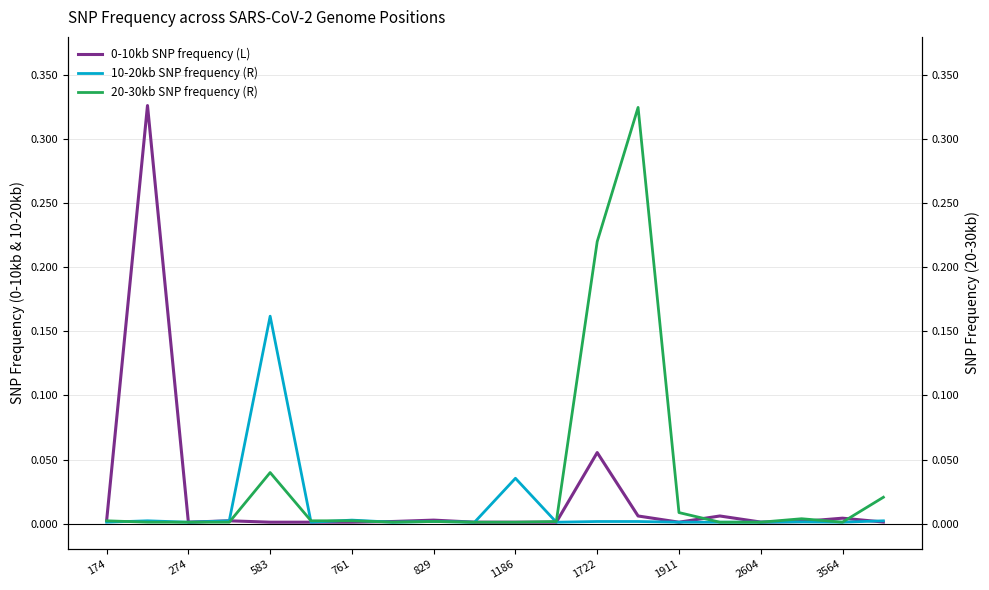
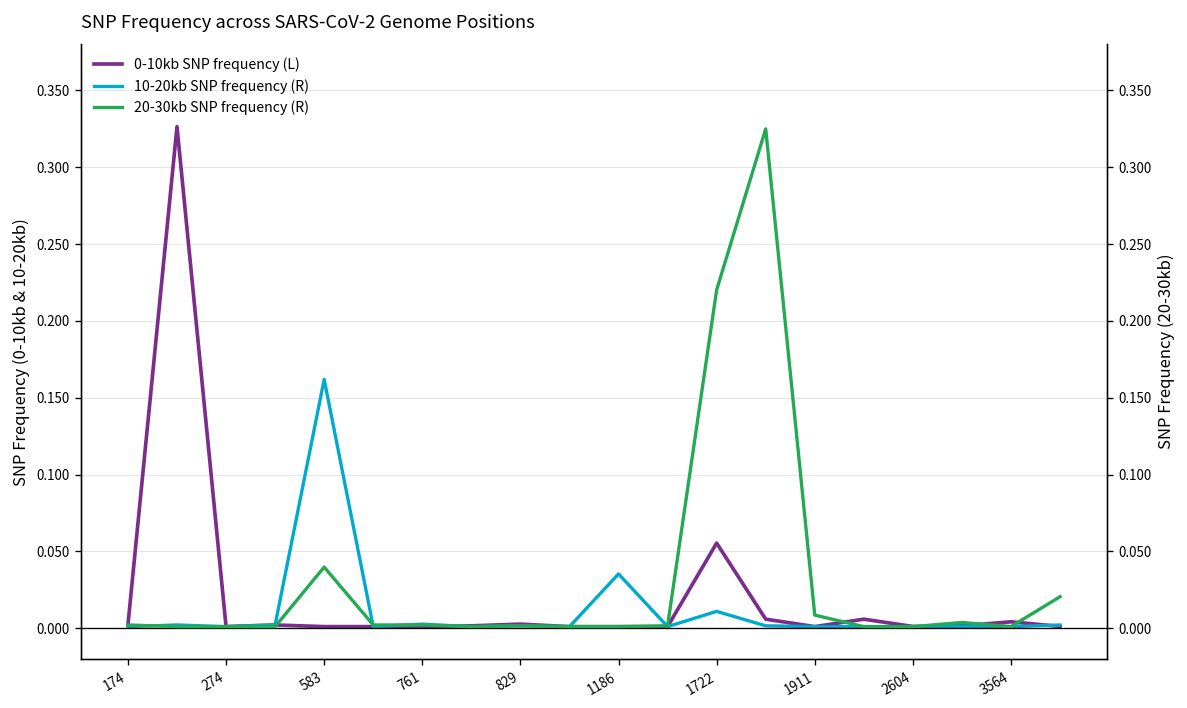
  {
    "0-10kb SNP frequency (L)": {
      "583": 0.001,
      "1186": 0.001,
      "1722": 0.055,
      "3564": 0.004
    },
    "10-20kb SNP frequency (R)": {
      "583": 0.162,
      "1186": 0.035,
-     "1722": 0.002,
+     "1722": 0.011,
      "3564": 0.001
    },
    "20-30kb SNP frequency (R)": {
      "174": 0.002,
      "274": 0.001,
      "583": 0.040,
      "761": 0.002,
      "829": 0.002,
      "1186": 0.001,
      "1722": 0.220,
      "1911": 0.009,
      "2604": 0.001,
      "3564": 0.001
    }
  }
